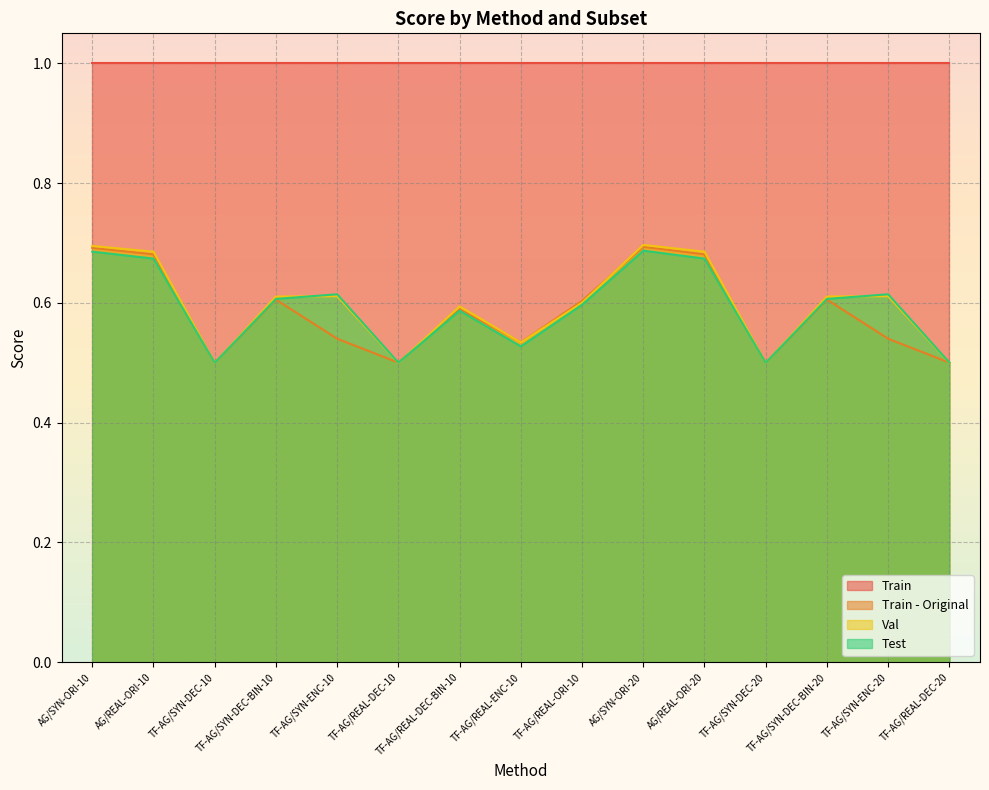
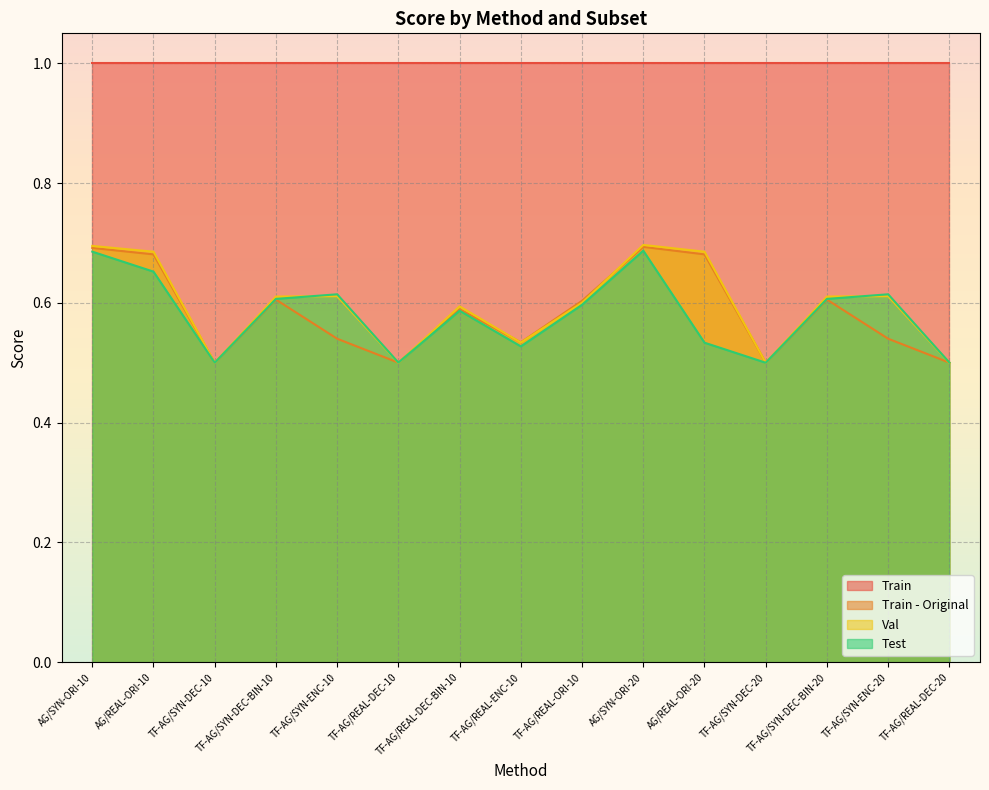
  {
    "Val": {
      "AG/REAL-ORI-10": 0.69,
      "TF-AG/REAL-DEC-BIN-10": 0.59,
      "AG/REAL-ORI-20": 0.69
    },
    "Test": {
      "AG/SYN-ORI-10": 0.69,
-     "AG/REAL-ORI-10": 0.67,
+     "AG/REAL-ORI-10": 0.65,
      "TF-AG/REAL-ENC-10": 0.53,
      "AG/SYN-ORI-20": 0.69,
-     "AG/REAL-ORI-20": 0.67
+     "AG/REAL-ORI-20": 0.53
    }
  }
